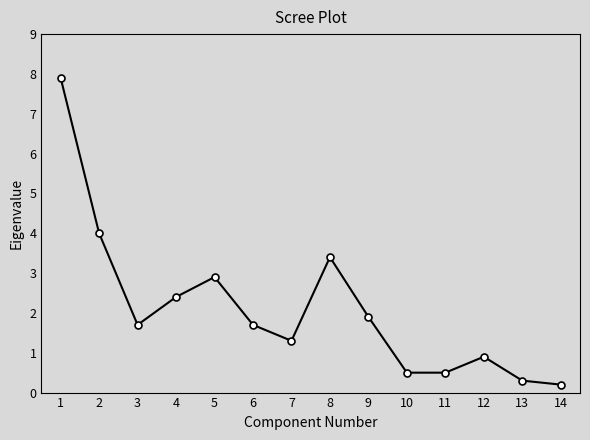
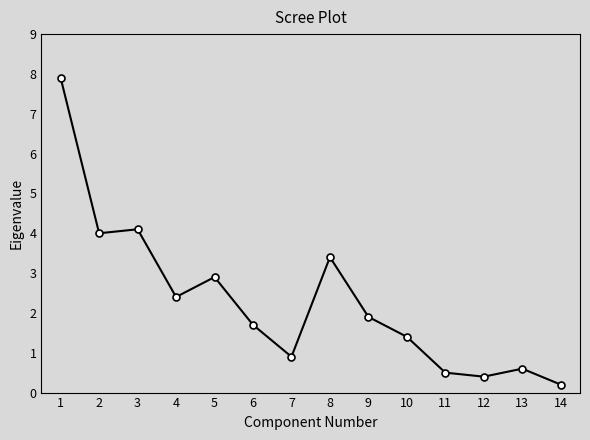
  {
    "1": 7.9,
    "2": 4.0,
-   "3": 1.7,
+   "3": 4.1,
    "4": 2.4,
    "5": 2.9,
    "6": 1.7,
-   "7": 1.3,
+   "7": 0.9,
    "8": 3.4,
    "9": 1.9,
-   "10": 0.5,
+   "10": 1.4,
    "11": 0.5,
-   "12": 0.9,
-   "13": 0.3,
+   "12": 0.4,
+   "13": 0.6,
    "14": 0.2
  }
